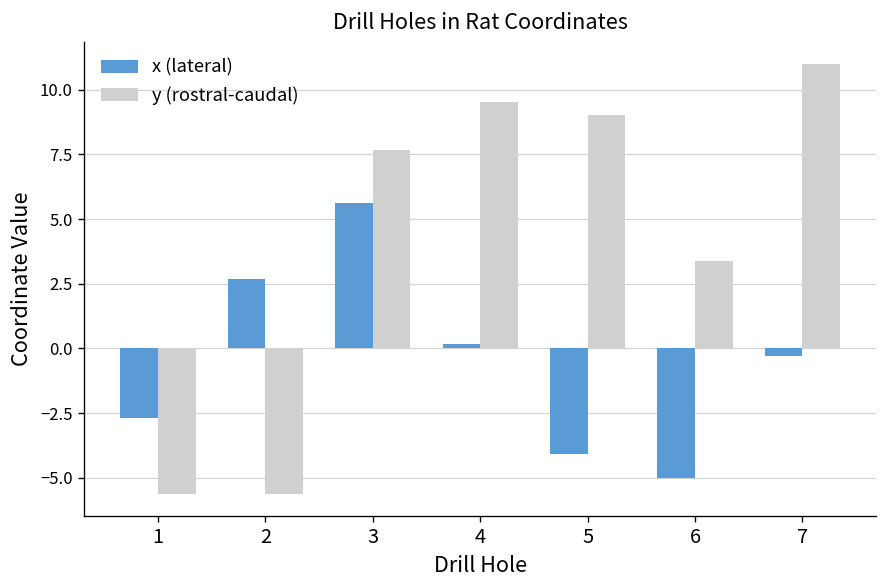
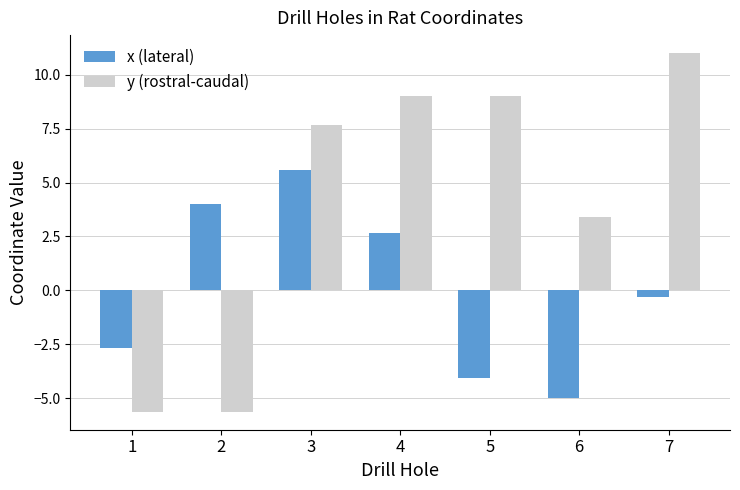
  {
    "x (lateral)": {
      "1": -2.7,
-     "2": 2.7,
+     "2": 4.0,
      "3": 5.6,
-     "4": 0.2,
+     "4": 2.7,
      "5": -4.1,
      "6": -5.0,
      "7": -0.3
    },
    "y (rostral-caudal)": {
      "1": -5.6,
      "2": -5.6,
      "3": 7.7,
-     "4": 9.5,
+     "4": 9.0,
      "5": 9.0,
      "6": 3.4,
      "7": 11.0
    }
  }
